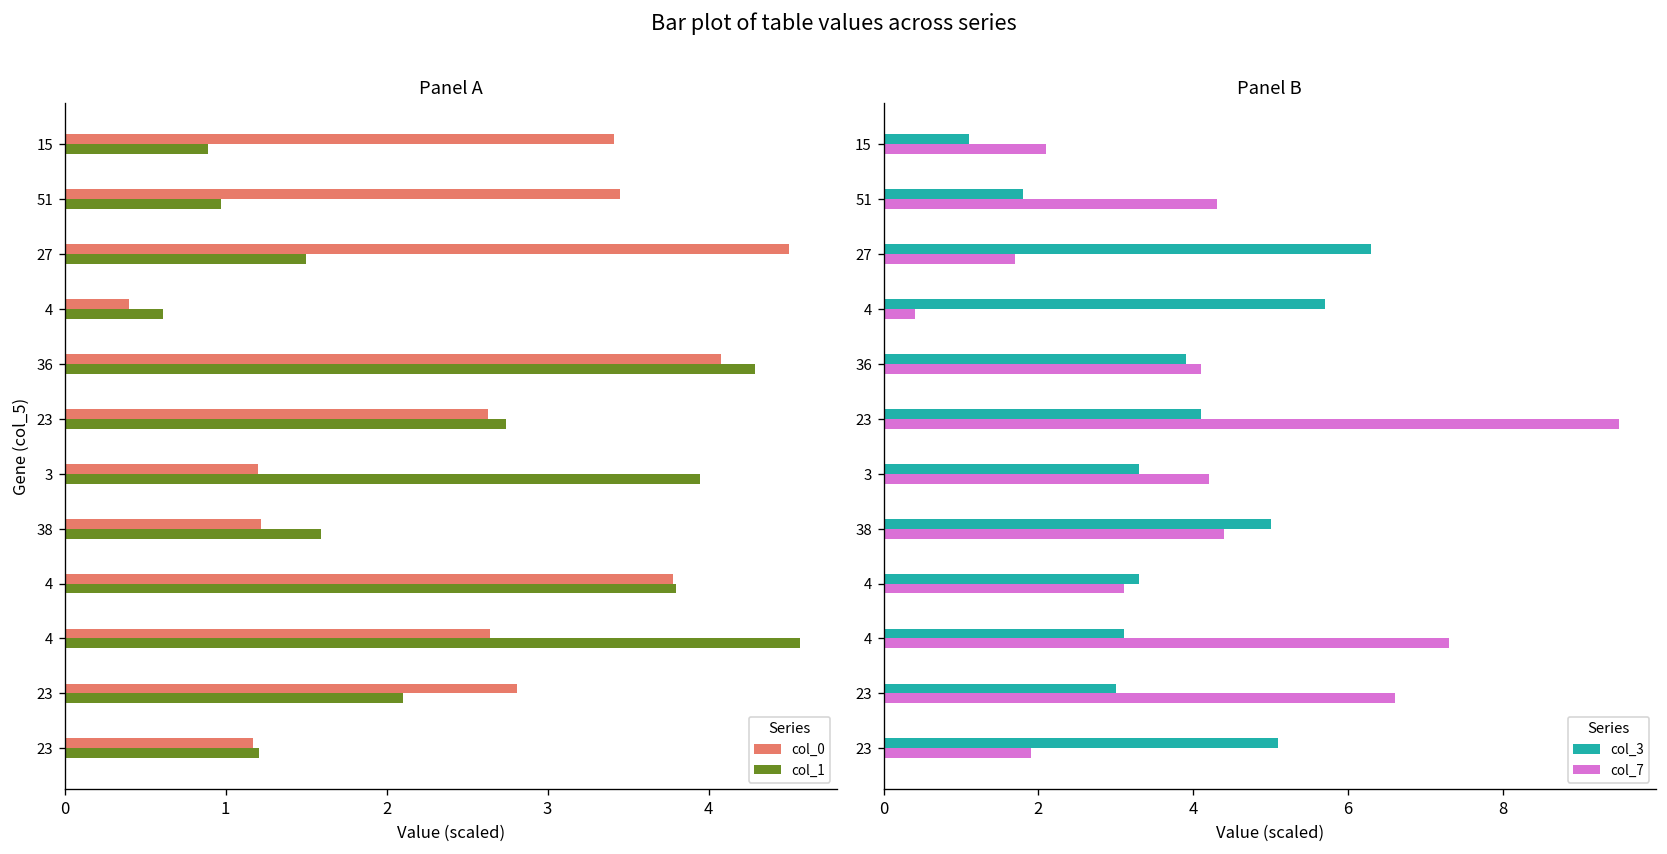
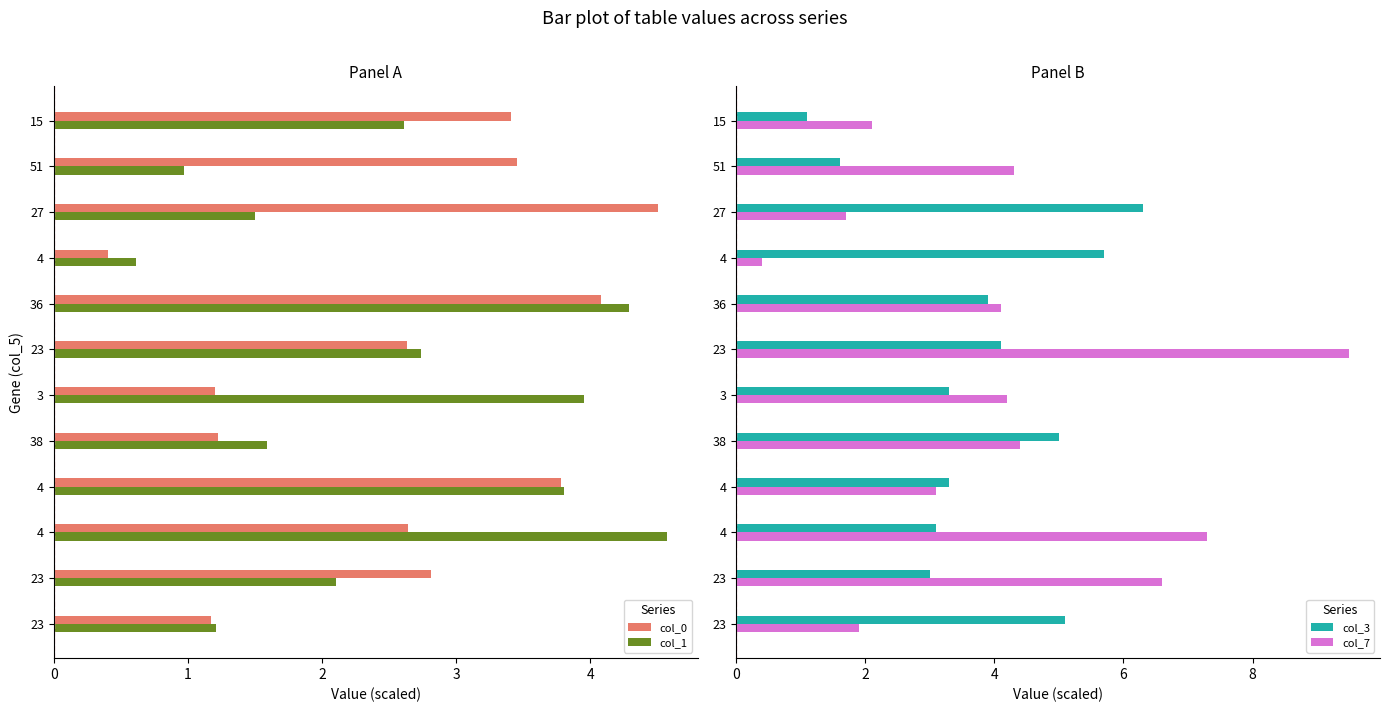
  {
    "Panel A": {
      "col_0": {
        "15": 3.41,
        "51": 3.45,
        "27": 4.50,
        "36": 4.08,
        "3": 1.20,
        "38": 1.22
      },
      "col_1": {
-       "15": 0.89,
+       "15": 2.61,
        "51": 0.97,
        "27": 1.50,
        "36": 4.29,
        "3": 3.95,
        "38": 1.59
      }
    },
    "Panel B": {
      "col_3": {
        "15": 1.1,
-       "51": 1.8,
+       "51": 1.6,
        "27": 6.3,
        "36": 3.9,
        "3": 3.3,
        "38": 5.0
      },
      "col_7": {
        "15": 2.1,
        "51": 4.3,
        "27": 1.7,
        "36": 4.1,
        "3": 4.2,
        "38": 4.4
      }
    }
  }
